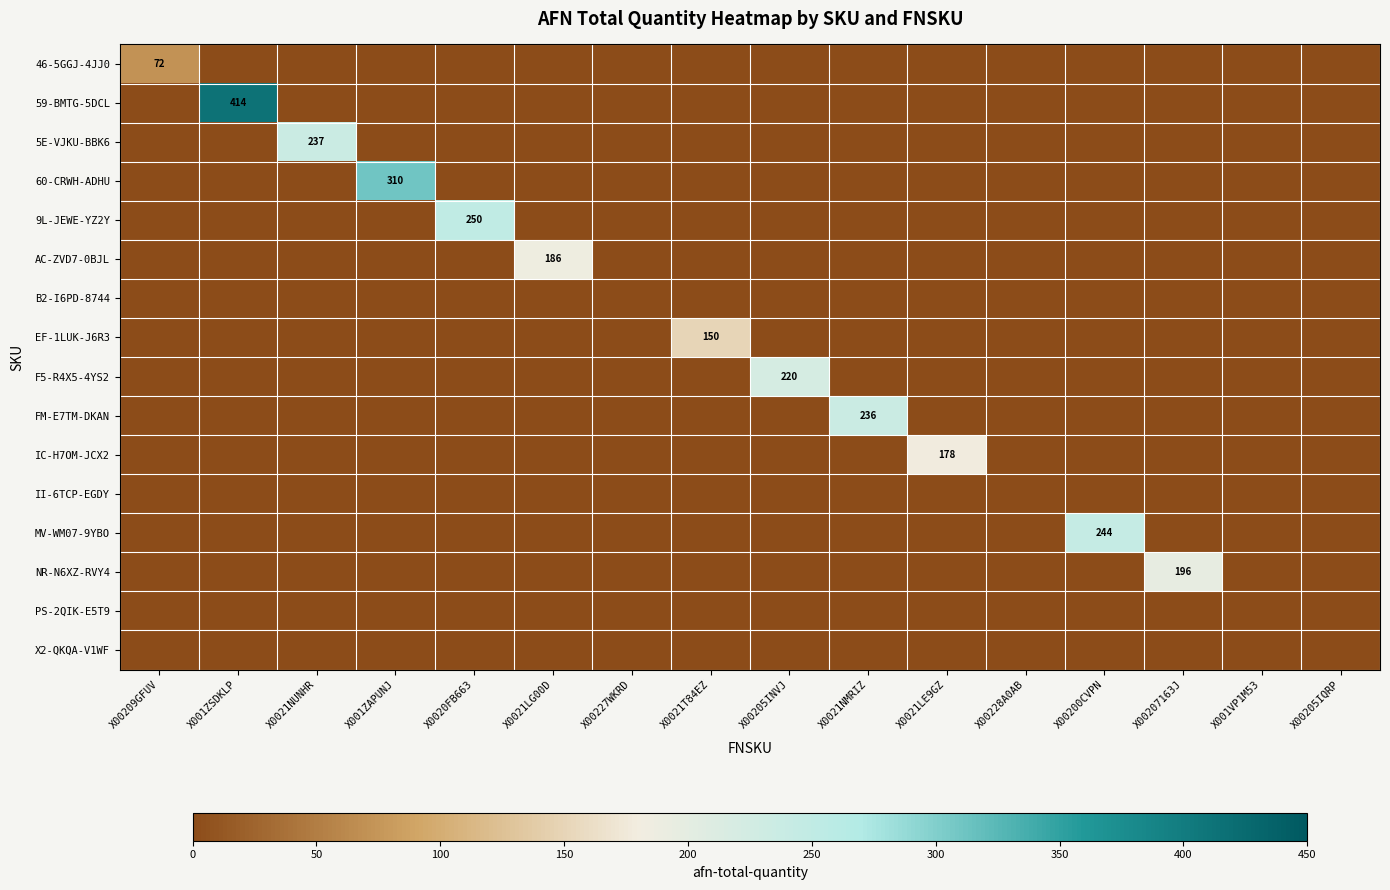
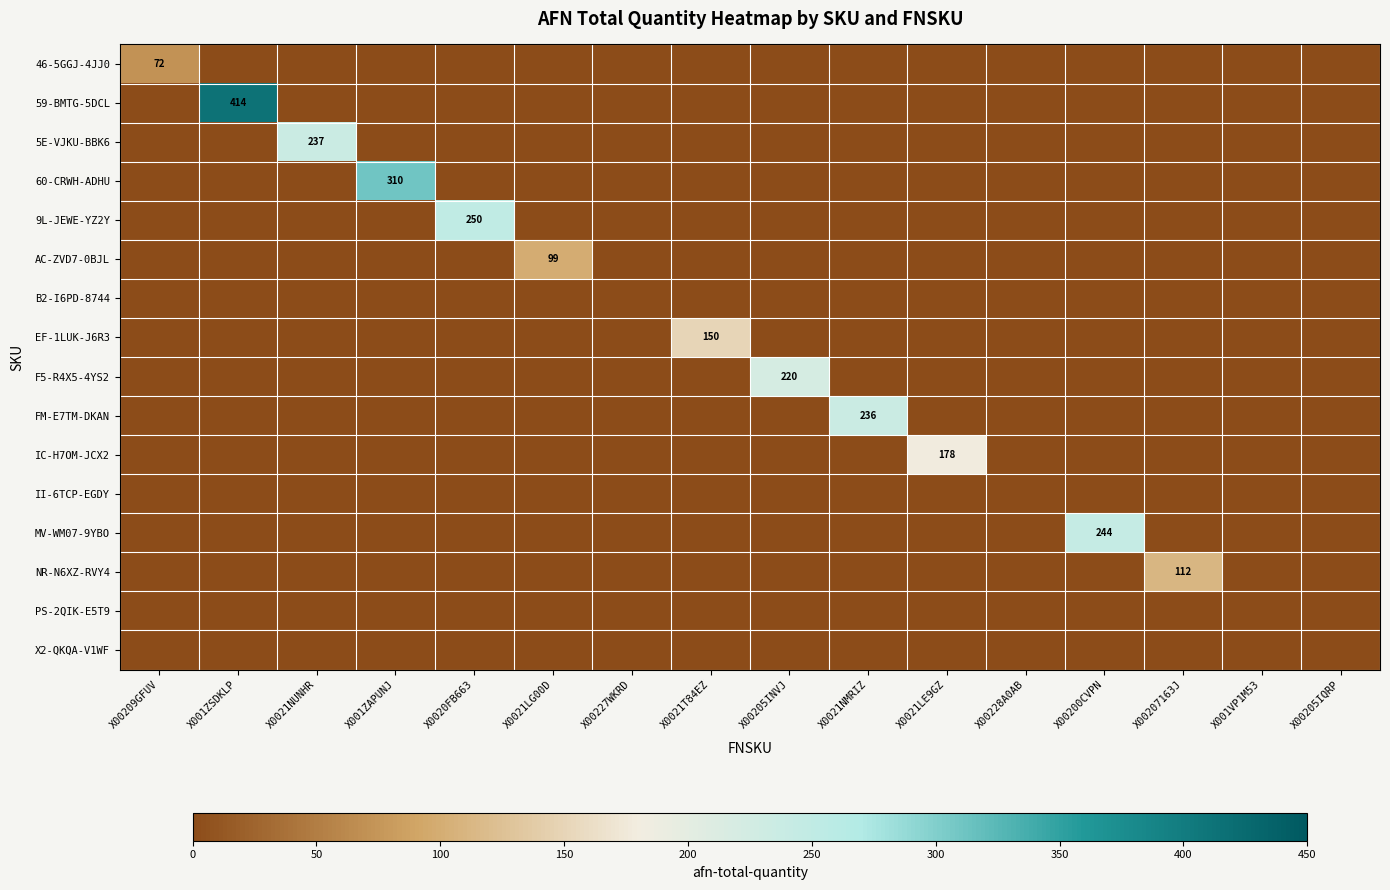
  {
    "46-5GGJ-4JJ0": {
      "X00209GFUV": 72
    },
    "59-BMTG-5DCL": {
      "X001ZSDKLP": 414
    },
    "5E-VJKU-BBK6": {
      "X0021NUNHR": 237
    },
    "60-CRWH-ADHU": {
      "X001ZAPUNJ": 310
    },
    "9L-JEWE-YZ2Y": {
      "X0020FB663": 250
    },
    "AC-ZVD7-0BJL": {
-     "X0021LG00D": 186
+     "X0021LG00D": 99
    },
    "EF-1LUK-J6R3": {
      "X0021T84EZ": 150
    },
    "F5-R4X5-4YS2": {
      "X00205INVJ": 220
    },
    "FM-E7TM-DKAN": {
      "X0021NMRIZ": 236
    },
    "IC-H7OM-JCX2": {
      "X0021LE9GZ": 178
    },
    "MV-WM07-9YBO": {
      "X00200CVPN": 244
    },
    "NR-N6XZ-RVY4": {
-     "X00207163J": 196
+     "X00207163J": 112
    }
  }
